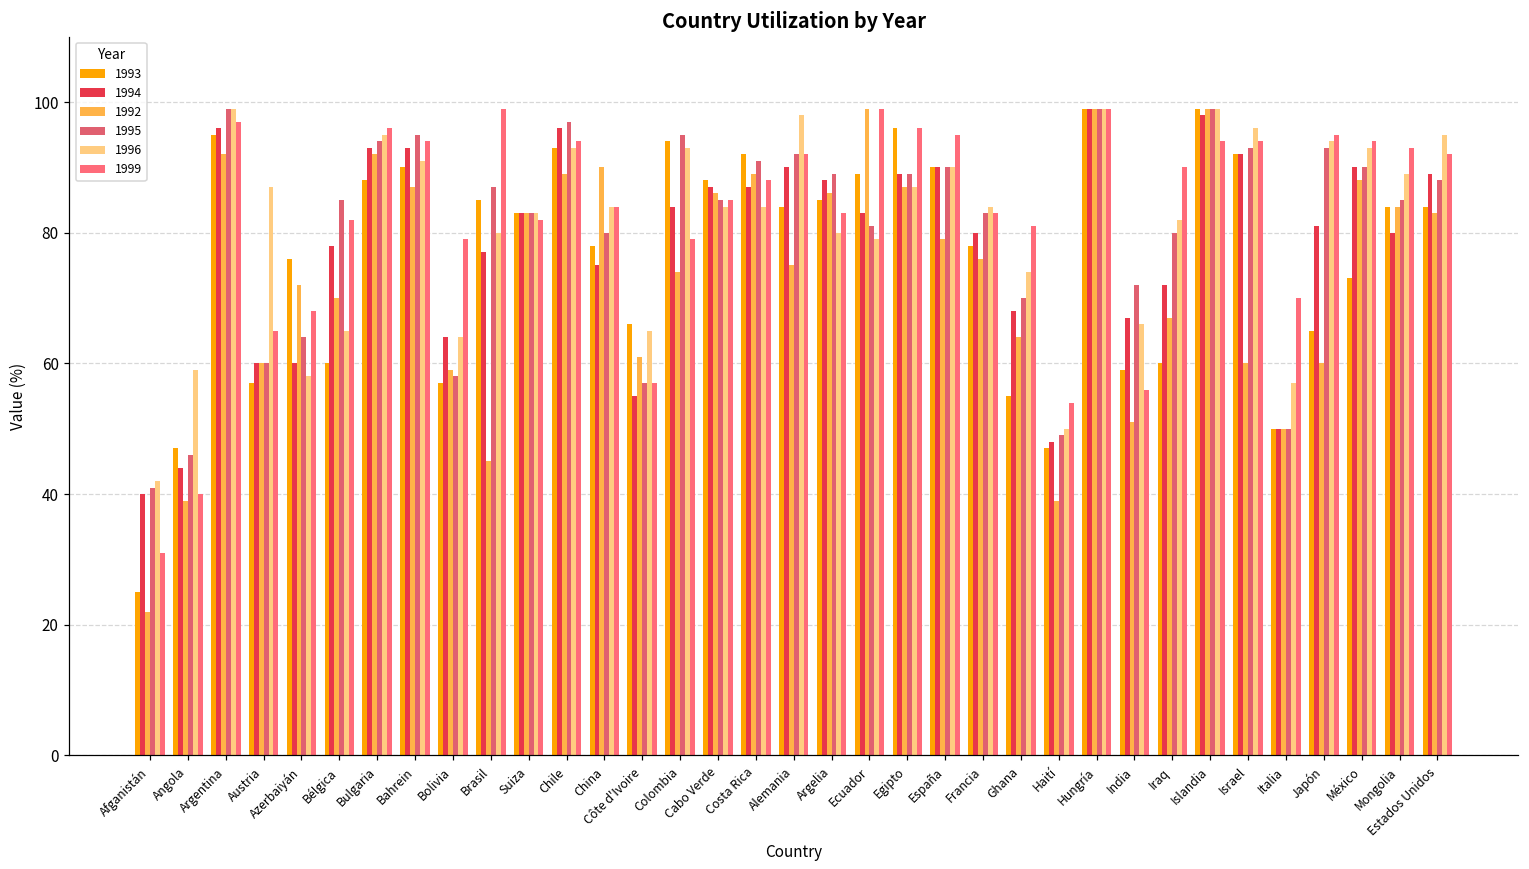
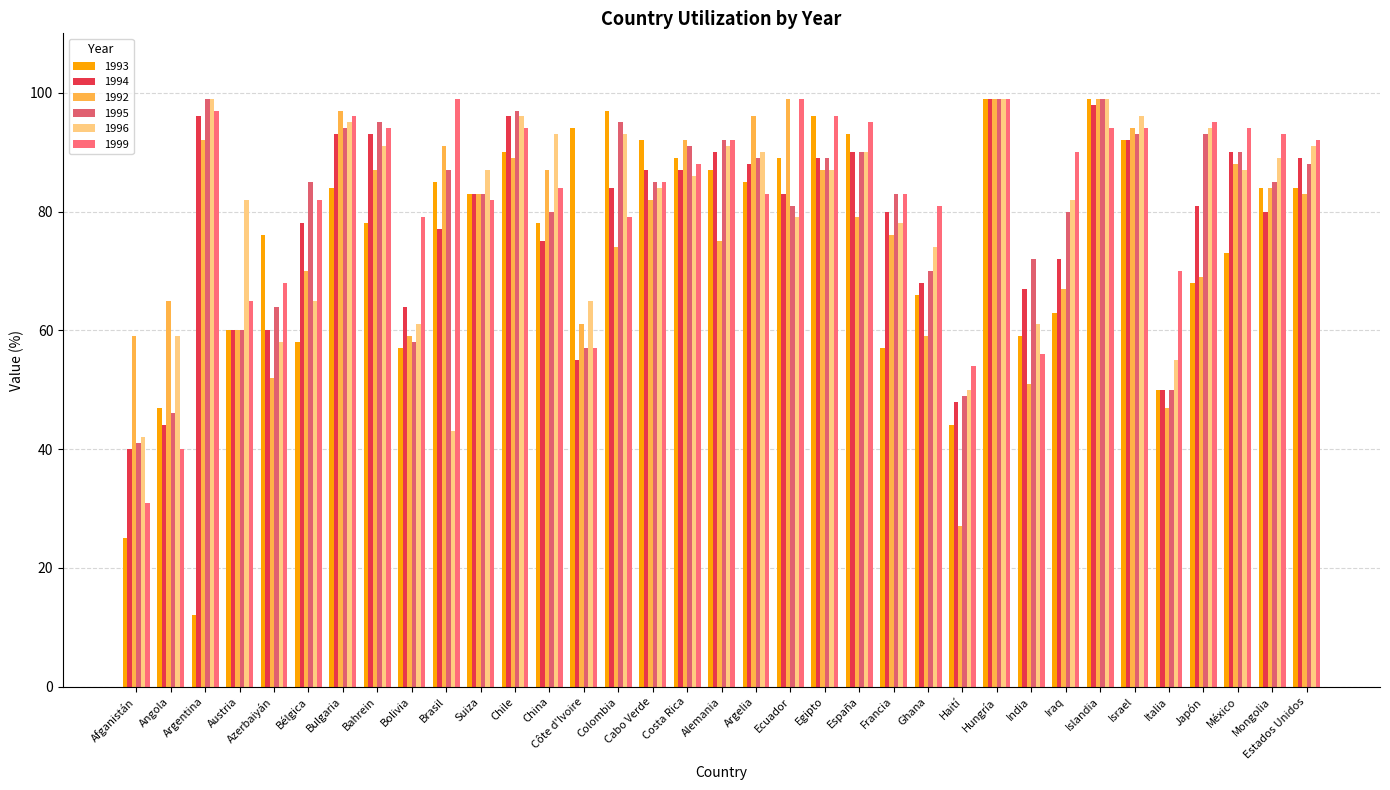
  {
    "1993": {
      "Afganistán": 25,
      "Angola": 47,
-     "Argentina": 95,
-     "Austria": 57,
+     "Argentina": 12,
+     "Austria": 60,
      "Azerbaiyán": 76,
-     "Bélgica": 60,
-     "Bulgaria": 88,
-     "Bahrein": 90,
+     "Bélgica": 58,
+     "Bulgaria": 84,
+     "Bahrein": 78,
      "Bolivia": 57,
      "Brasil": 85,
      "Suiza": 83,
-     "Chile": 93,
+     "Chile": 90,
      "China": 78,
-     "Côte d'Ivoire": 66,
-     "Colombia": 94,
-     "Cabo Verde": 88,
-     "Costa Rica": 92,
-     "Alemania": 84,
+     "Côte d'Ivoire": 94,
+     "Colombia": 97,
+     "Cabo Verde": 92,
+     "Costa Rica": 89,
+     "Alemania": 87,
      "Argelia": 85,
      "Ecuador": 89,
      "Egipto": 96,
-     "España": 90,
-     "Francia": 78,
-     "Ghana": 55,
-     "Haití": 47,
+     "España": 93,
+     "Francia": 57,
+     "Ghana": 66,
+     "Haití": 44,
      "Hungría": 99,
      "India": 59,
-     "Iraq": 60,
+     "Iraq": 63,
      "Islandia": 99,
      "Israel": 92,
      "Italia": 50,
-     "Japón": 65,
+     "Japón": 68,
      "México": 73,
      "Mongolia": 84,
      "Estados Unidos": 84
    },
    "1992": {
-     "Afganistán": 22,
-     "Angola": 39,
+     "Afganistán": 59,
+     "Angola": 65,
      "Argentina": 92,
      "Austria": 60,
-     "Azerbaiyán": 72,
+     "Azerbaiyán": 52,
      "Bélgica": 70,
-     "Bulgaria": 92,
+     "Bulgaria": 97,
      "Bahrein": 87,
      "Bolivia": 59,
-     "Brasil": 45,
+     "Brasil": 91,
      "Suiza": 83,
      "Chile": 89,
-     "China": 90,
+     "China": 87,
      "Côte d'Ivoire": 61,
      "Colombia": 74,
-     "Cabo Verde": 86,
-     "Costa Rica": 89,
+     "Cabo Verde": 82,
+     "Costa Rica": 92,
      "Alemania": 75,
-     "Argelia": 86,
+     "Argelia": 96,
      "Ecuador": 99,
      "Egipto": 87,
      "España": 79,
      "Francia": 76,
-     "Ghana": 64,
-     "Haití": 39,
+     "Ghana": 59,
+     "Haití": 27,
      "Hungría": 99,
      "India": 51,
      "Iraq": 67,
      "Islandia": 99,
-     "Israel": 60,
-     "Italia": 50,
-     "Japón": 60,
+     "Israel": 94,
+     "Italia": 47,
+     "Japón": 69,
      "México": 88,
      "Mongolia": 84,
      "Estados Unidos": 83
    },
    "1996": {
      "Afganistán": 42,
      "Angola": 59,
      "Argentina": 99,
-     "Austria": 87,
+     "Austria": 82,
      "Azerbaiyán": 58,
      "Bélgica": 65,
      "Bulgaria": 95,
      "Bahrein": 91,
-     "Bolivia": 64,
-     "Brasil": 80,
-     "Suiza": 83,
-     "Chile": 93,
-     "China": 84,
+     "Bolivia": 61,
+     "Brasil": 43,
+     "Suiza": 87,
+     "Chile": 96,
+     "China": 93,
      "Côte d'Ivoire": 65,
      "Colombia": 93,
      "Cabo Verde": 84,
-     "Costa Rica": 84,
-     "Alemania": 98,
-     "Argelia": 80,
+     "Costa Rica": 86,
+     "Alemania": 91,
+     "Argelia": 90,
      "Ecuador": 79,
      "Egipto": 87,
      "España": 90,
-     "Francia": 84,
+     "Francia": 78,
      "Ghana": 74,
      "Haití": 50,
      "Hungría": 99,
-     "India": 66,
+     "India": 61,
      "Iraq": 82,
      "Islandia": 99,
      "Israel": 96,
-     "Italia": 57,
+     "Italia": 55,
      "Japón": 94,
-     "México": 93,
+     "México": 87,
      "Mongolia": 89,
-     "Estados Unidos": 95
+     "Estados Unidos": 91
    }
  }
